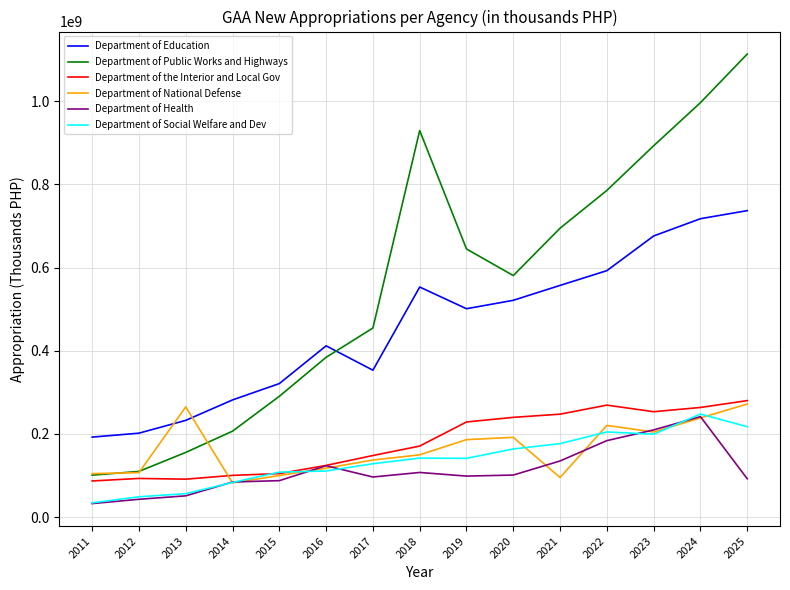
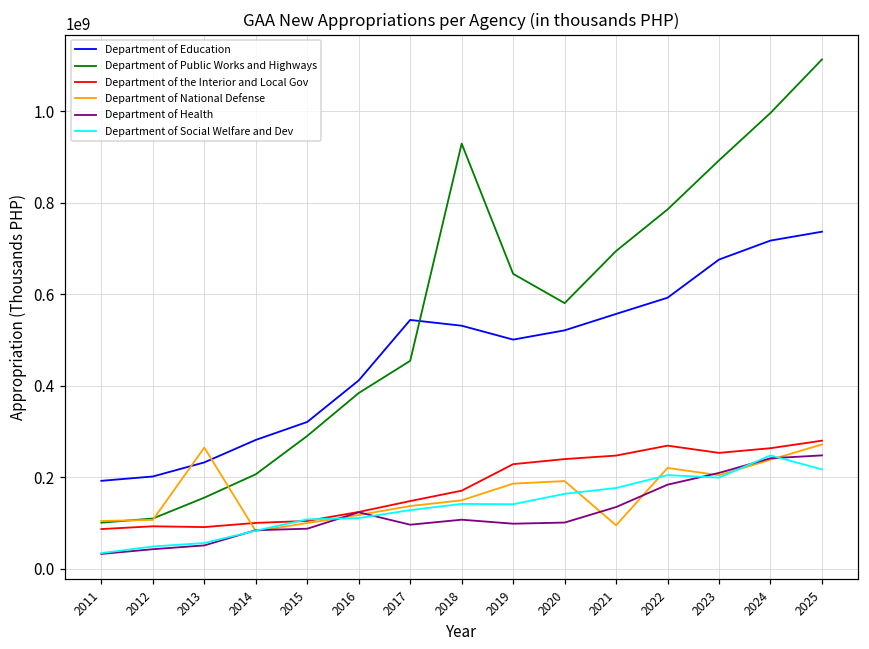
  {
    "Department of Education": {
      "2011": 190000000,
      "2012": 200000000,
      "2013": 230000000,
      "2014": 280000000,
      "2015": 320000000,
      "2016": 410000000,
-     "2017": 350000000,
-     "2018": 550000000,
+     "2017": 540000000,
+     "2018": 530000000,
      "2019": 500000000,
      "2020": 520000000,
      "2021": 560000000,
      "2022": 590000000,
      "2023": 680000000,
      "2024": 720000000,
      "2025": 740000000
    },
    "Department of Public Works and Highways": {
      "2013": 160000000,
      "2014": 210000000,
      "2015": 290000000,
      "2016": 380000000,
      "2017": 450000000,
      "2018": 930000000,
      "2019": 640000000,
      "2020": 580000000,
      "2021": 690000000,
      "2022": 790000000,
      "2023": 890000000,
      "2024": 1000000000,
      "2025": 1110000000
    },
    "Department of the Interior and Local Gov": {
      "2011": 90000000,
      "2012": 90000000,
      "2013": 90000000,
      "2014": 100000000,
      "2017": 150000000,
      "2018": 170000000,
      "2019": 230000000,
      "2020": 240000000,
      "2021": 250000000,
      "2022": 270000000,
      "2023": 250000000,
      "2024": 260000000,
      "2025": 280000000
    },
    "Department of National Defense": {
      "2013": 260000000,
      "2017": 140000000,
      "2018": 150000000,
      "2019": 190000000,
      "2020": 190000000,
      "2021": 100000000,
      "2022": 220000000,
      "2025": 270000000
    },
    "Department of Health": {
      "2015": 90000000,
      "2017": 100000000,
      "2018": 110000000,
      "2019": 100000000,
      "2020": 100000000,
      "2021": 130000000,
      "2022": 180000000,
-     "2025": 90000000
+     "2025": 250000000
    },
    "Department of Social Welfare and Dev": {
      "2016": 110000000,
      "2017": 130000000,
      "2018": 140000000,
      "2019": 140000000,
      "2020": 160000000,
      "2021": 180000000,
      "2022": 200000000,
      "2024": 250000000,
      "2025": 220000000
    }
  }
